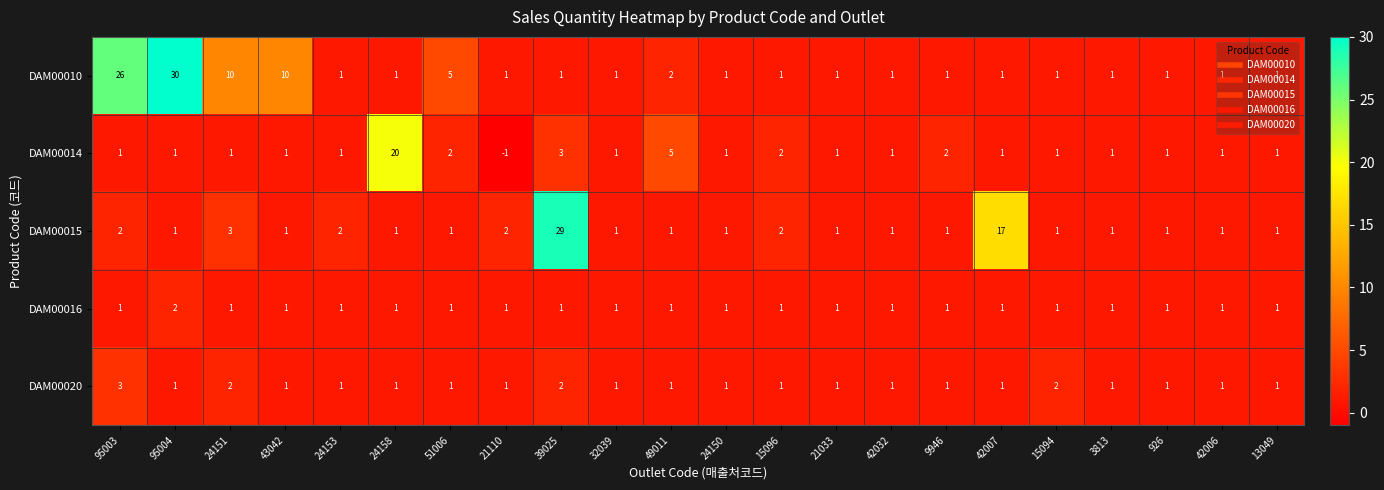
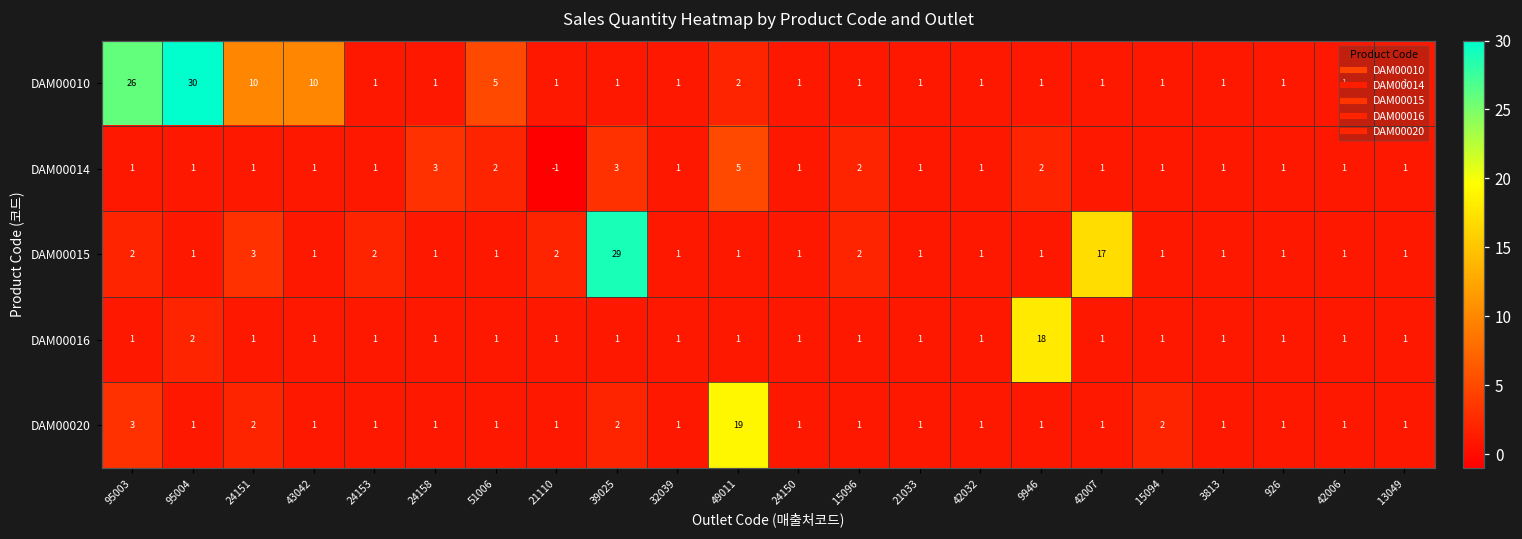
  {
    "DAM00010": {
      "95003": 26,
      "95004": 30,
      "24151": 10,
      "43042": 10,
      "24153": 1,
      "24158": 1,
      "51006": 5,
      "21110": 1,
      "39025": 1,
      "32039": 1,
      "49011": 2,
      "24150": 1,
      "15096": 1,
      "21033": 1,
      "42032": 1,
      "9946": 1,
      "42007": 1,
      "15094": 1,
      "3813": 1,
      "926": 1
    },
    "DAM00014": {
      "95003": 1,
      "95004": 1,
      "24151": 1,
      "43042": 1,
      "24153": 1,
-     "24158": 20,
+     "24158": 3,
      "51006": 2,
      "21110": -1,
      "39025": 3,
      "32039": 1,
      "49011": 5,
      "24150": 1,
      "15096": 2,
      "21033": 1,
      "42032": 1,
      "9946": 2,
      "42007": 1,
      "15094": 1,
      "3813": 1,
      "926": 1,
      "42006": 1,
      "13049": 1
    },
    "DAM00015": {
      "95003": 2,
      "95004": 1,
      "24151": 3,
      "43042": 1,
      "24153": 2,
      "24158": 1,
      "51006": 1,
      "21110": 2,
      "39025": 29,
      "32039": 1,
      "49011": 1,
      "24150": 1,
      "15096": 2,
      "21033": 1,
      "42032": 1,
      "9946": 1,
      "42007": 17,
      "15094": 1,
      "3813": 1,
      "926": 1,
      "42006": 1,
      "13049": 1
    },
    "DAM00016": {
      "95003": 1,
      "95004": 2,
      "24151": 1,
      "43042": 1,
      "24153": 1,
      "24158": 1,
      "51006": 1,
      "21110": 1,
      "39025": 1,
      "32039": 1,
      "49011": 1,
      "24150": 1,
      "15096": 1,
      "21033": 1,
      "42032": 1,
-     "9946": 1,
+     "9946": 18,
      "42007": 1,
      "15094": 1,
      "3813": 1,
      "926": 1,
      "42006": 1,
      "13049": 1
    },
    "DAM00020": {
      "95003": 3,
      "95004": 1,
      "24151": 2,
      "43042": 1,
      "24153": 1,
      "24158": 1,
      "51006": 1,
      "21110": 1,
      "39025": 2,
      "32039": 1,
-     "49011": 1,
+     "49011": 19,
      "24150": 1,
      "15096": 1,
      "21033": 1,
      "42032": 1,
      "9946": 1,
      "42007": 1,
      "15094": 2,
      "3813": 1,
      "926": 1,
      "42006": 1,
      "13049": 1
    }
  }
